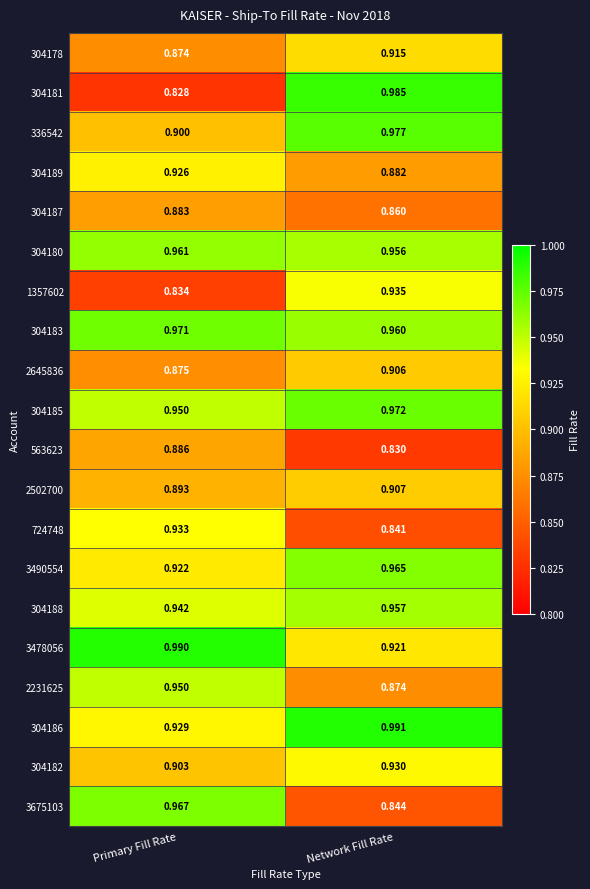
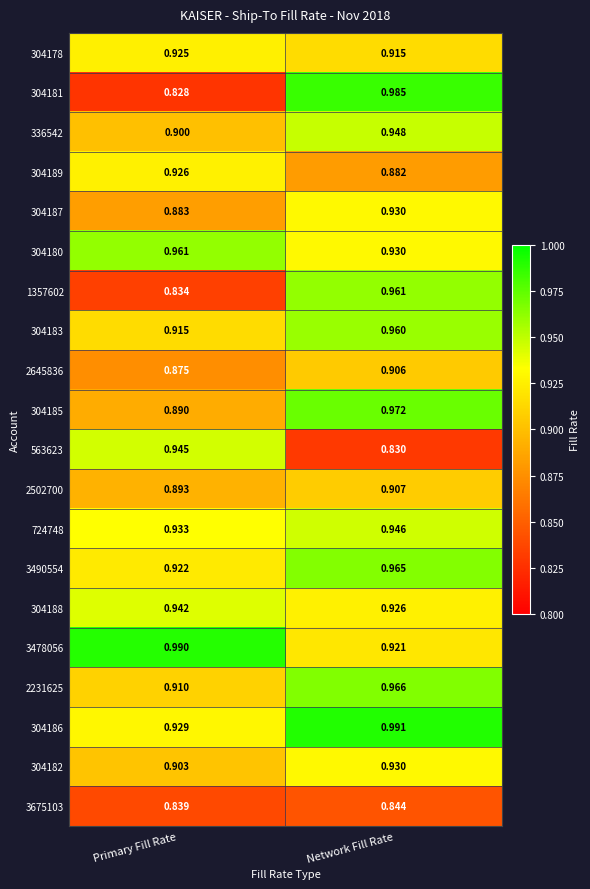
  {
    "304178": {
-     "Primary Fill Rate": 0.874,
+     "Primary Fill Rate": 0.925,
      "Network Fill Rate": 0.915
    },
    "304181": {
      "Primary Fill Rate": 0.828,
      "Network Fill Rate": 0.985
    },
    "336542": {
      "Primary Fill Rate": 0.900,
-     "Network Fill Rate": 0.977
+     "Network Fill Rate": 0.948
    },
    "304189": {
      "Primary Fill Rate": 0.926,
      "Network Fill Rate": 0.882
    },
    "304187": {
      "Primary Fill Rate": 0.883,
-     "Network Fill Rate": 0.860
+     "Network Fill Rate": 0.930
    },
    "304180": {
      "Primary Fill Rate": 0.961,
-     "Network Fill Rate": 0.956
+     "Network Fill Rate": 0.930
    },
    "1357602": {
      "Primary Fill Rate": 0.834,
-     "Network Fill Rate": 0.935
+     "Network Fill Rate": 0.961
    },
    "304183": {
-     "Primary Fill Rate": 0.971,
+     "Primary Fill Rate": 0.915,
      "Network Fill Rate": 0.960
    },
    "2645836": {
      "Primary Fill Rate": 0.875,
      "Network Fill Rate": 0.906
    },
    "304185": {
-     "Primary Fill Rate": 0.950,
+     "Primary Fill Rate": 0.890,
      "Network Fill Rate": 0.972
    },
    "563623": {
-     "Primary Fill Rate": 0.886,
+     "Primary Fill Rate": 0.945,
      "Network Fill Rate": 0.830
    },
    "2502700": {
      "Primary Fill Rate": 0.893,
      "Network Fill Rate": 0.907
    },
    "724748": {
      "Primary Fill Rate": 0.933,
-     "Network Fill Rate": 0.841
+     "Network Fill Rate": 0.946
    },
    "3490554": {
      "Primary Fill Rate": 0.922,
      "Network Fill Rate": 0.965
    },
    "304188": {
      "Primary Fill Rate": 0.942,
-     "Network Fill Rate": 0.957
+     "Network Fill Rate": 0.926
    },
    "3478056": {
      "Primary Fill Rate": 0.990,
      "Network Fill Rate": 0.921
    },
    "2231625": {
-     "Primary Fill Rate": 0.950,
-     "Network Fill Rate": 0.874
+     "Primary Fill Rate": 0.910,
+     "Network Fill Rate": 0.966
    },
    "304186": {
      "Primary Fill Rate": 0.929,
      "Network Fill Rate": 0.991
    },
    "304182": {
      "Primary Fill Rate": 0.903,
      "Network Fill Rate": 0.930
    },
    "3675103": {
-     "Primary Fill Rate": 0.967,
+     "Primary Fill Rate": 0.839,
      "Network Fill Rate": 0.844
    }
  }
